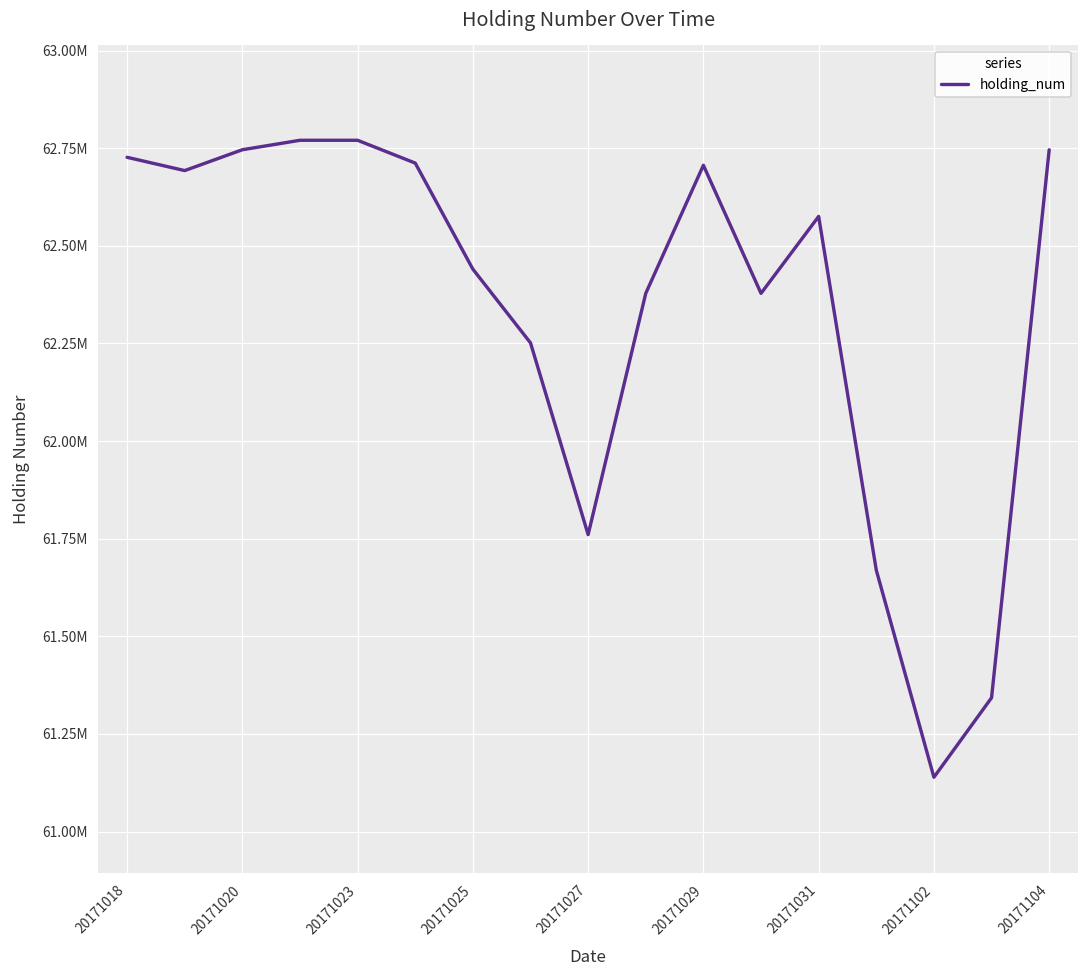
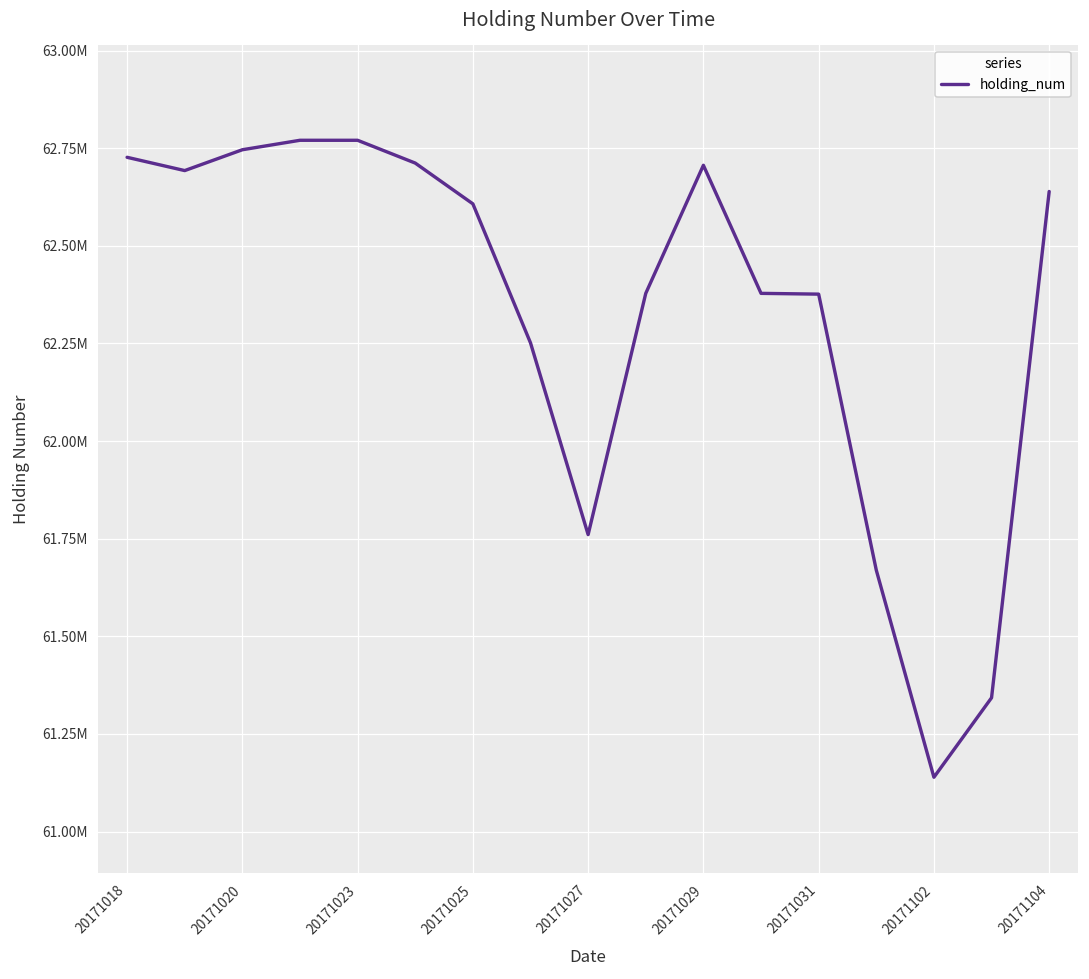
  {
    "20171018": 62730000,
    "20171020": 62750000,
    "20171023": 62770000,
-   "20171025": 62440000,
+   "20171025": 62610000,
    "20171027": 61760000,
    "20171029": 62710000,
-   "20171031": 62580000,
+   "20171031": 62380000,
    "20171102": 61140000,
-   "20171104": 62750000
+   "20171104": 62640000
  }
